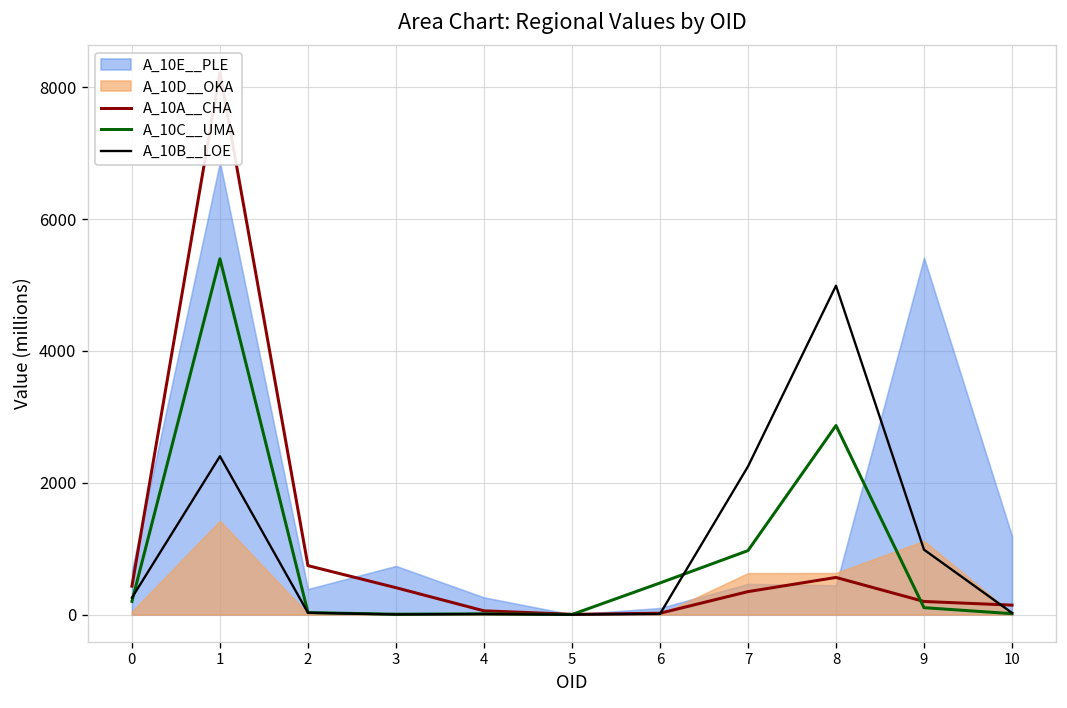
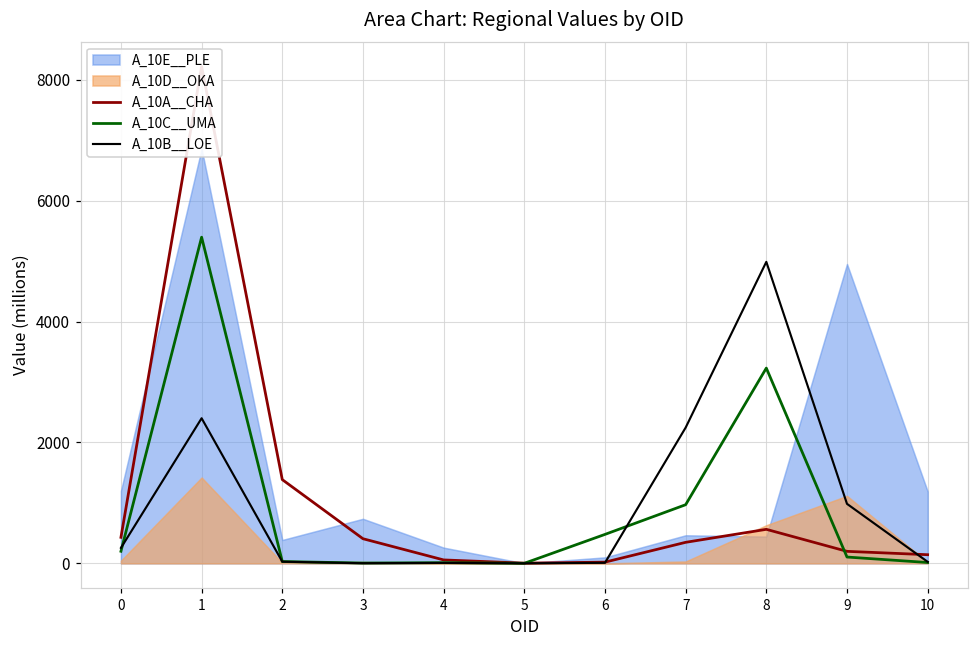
  {
    "A_10E__PLE": {
-     "0": 700,
+     "0": 1200,
      "2": 400,
      "3": 700,
      "4": 300,
      "6": 100,
      "7": 500,
      "8": 400,
-     "9": 5400,
+     "9": 5000,
      "10": 1200
    },
    "A_10A__CHA": {
      "0": 400,
-     "2": 700,
+     "2": 1400,
      "3": 400,
      "7": 300,
      "8": 600,
      "9": 200,
      "10": 100
    },
    "A_10C__UMA": {
      "0": 200,
      "1": 5400,
      "6": 500,
      "7": 1000,
-     "8": 2900,
+     "8": 3200,
      "9": 100
    },
    "A_10D__OKA": {
      "1": 1400,
-     "7": 600,
+     "7": 0,
      "8": 600,
      "9": 1100
    },
    "A_10B__LOE": {
      "0": 300,
      "1": 2400,
      "7": 2200,
      "8": 5000,
      "9": 1000
    }
  }
